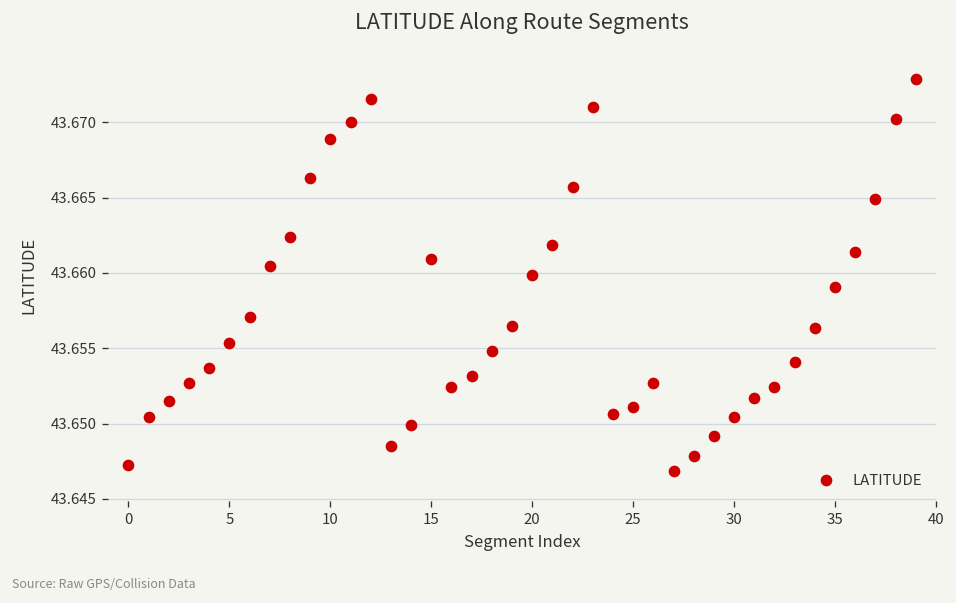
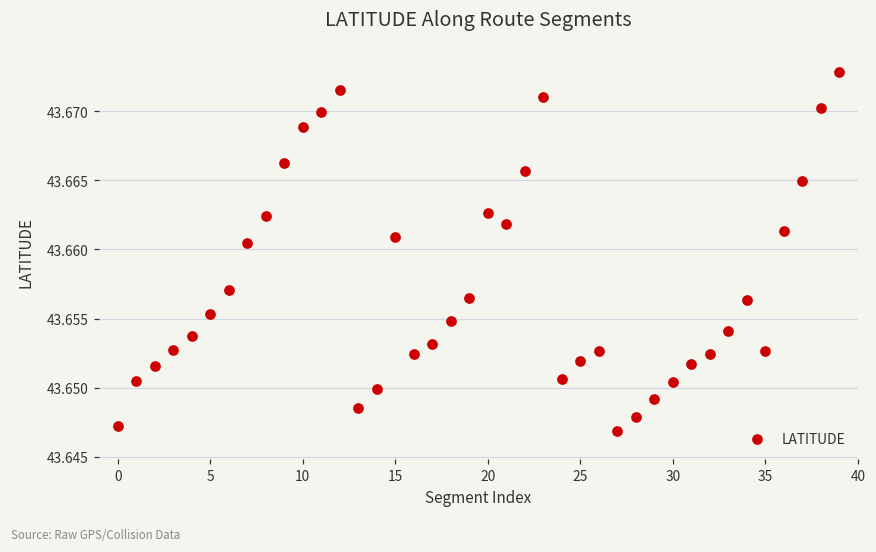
  {
    "0": 43.6472,
    "5": 43.6554,
    "10": 43.6689,
    "15": 43.6609,
-   "20": 43.6599,
-   "25": 43.6511,
+   "20": 43.6626,
+   "25": 43.6520,
    "30": 43.6504,
-   "35": 43.6591
+   "35": 43.6526
  }
